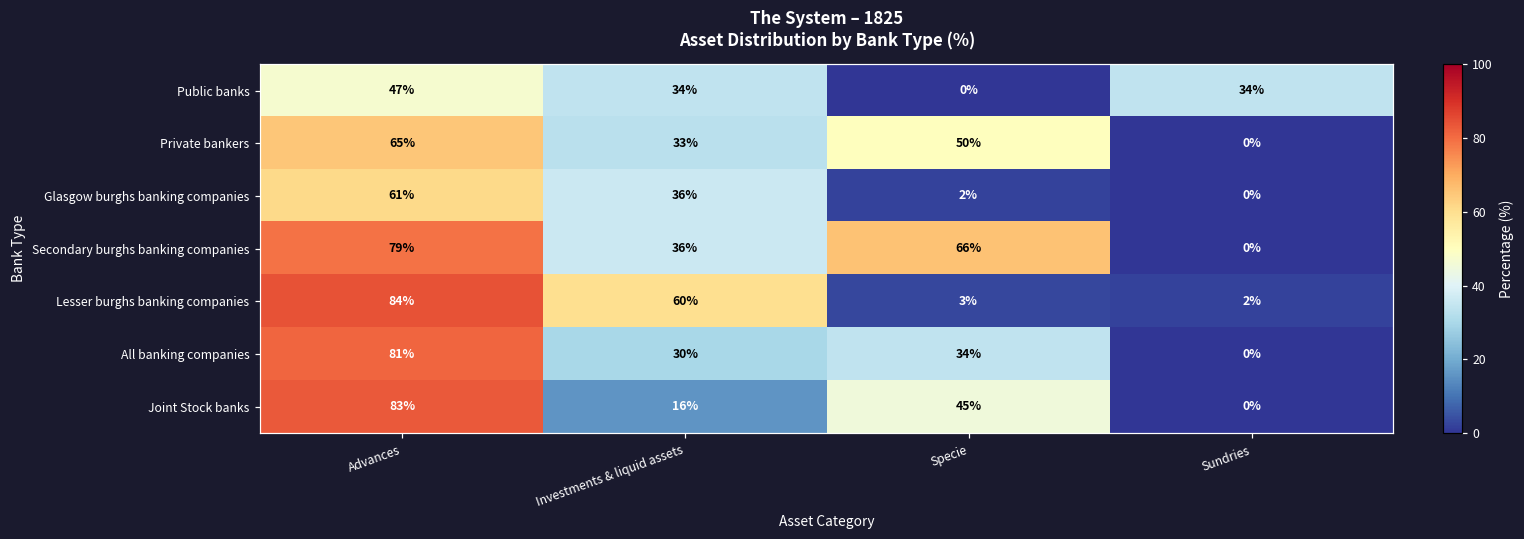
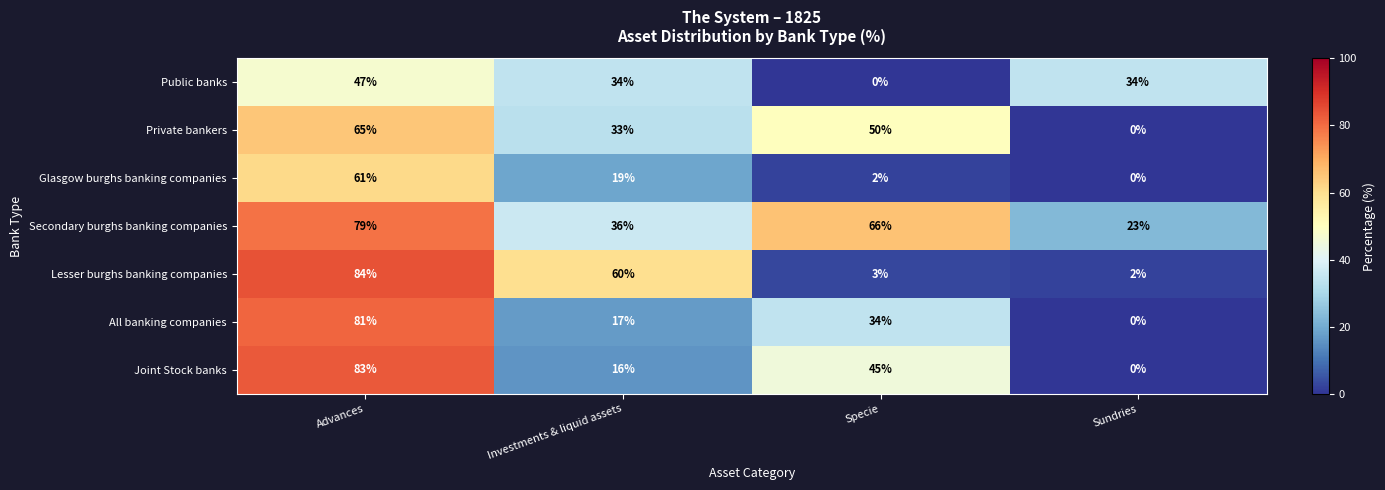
  {
    "Public banks": {
      "Advances": "47%",
      "Investments & liquid assets": "34%",
      "Specie": "0%",
      "Sundries": "34%"
    },
    "Private bankers": {
      "Advances": "65%",
      "Investments & liquid assets": "33%",
      "Specie": "50%",
      "Sundries": "0%"
    },
    "Glasgow burghs banking companies": {
      "Advances": "61%",
-     "Investments & liquid assets": "36%",
+     "Investments & liquid assets": "19%",
      "Specie": "2%",
      "Sundries": "0%"
    },
    "Secondary burghs banking companies": {
      "Advances": "79%",
      "Investments & liquid assets": "36%",
      "Specie": "66%",
-     "Sundries": "0%"
+     "Sundries": "23%"
    },
    "Lesser burghs banking companies": {
      "Advances": "84%",
      "Investments & liquid assets": "60%",
      "Specie": "3%",
      "Sundries": "2%"
    },
    "All banking companies": {
      "Advances": "81%",
-     "Investments & liquid assets": "30%",
+     "Investments & liquid assets": "17%",
      "Specie": "34%",
      "Sundries": "0%"
    },
    "Joint Stock banks": {
      "Advances": "83%",
      "Investments & liquid assets": "16%",
      "Specie": "45%",
      "Sundries": "0%"
    }
  }
